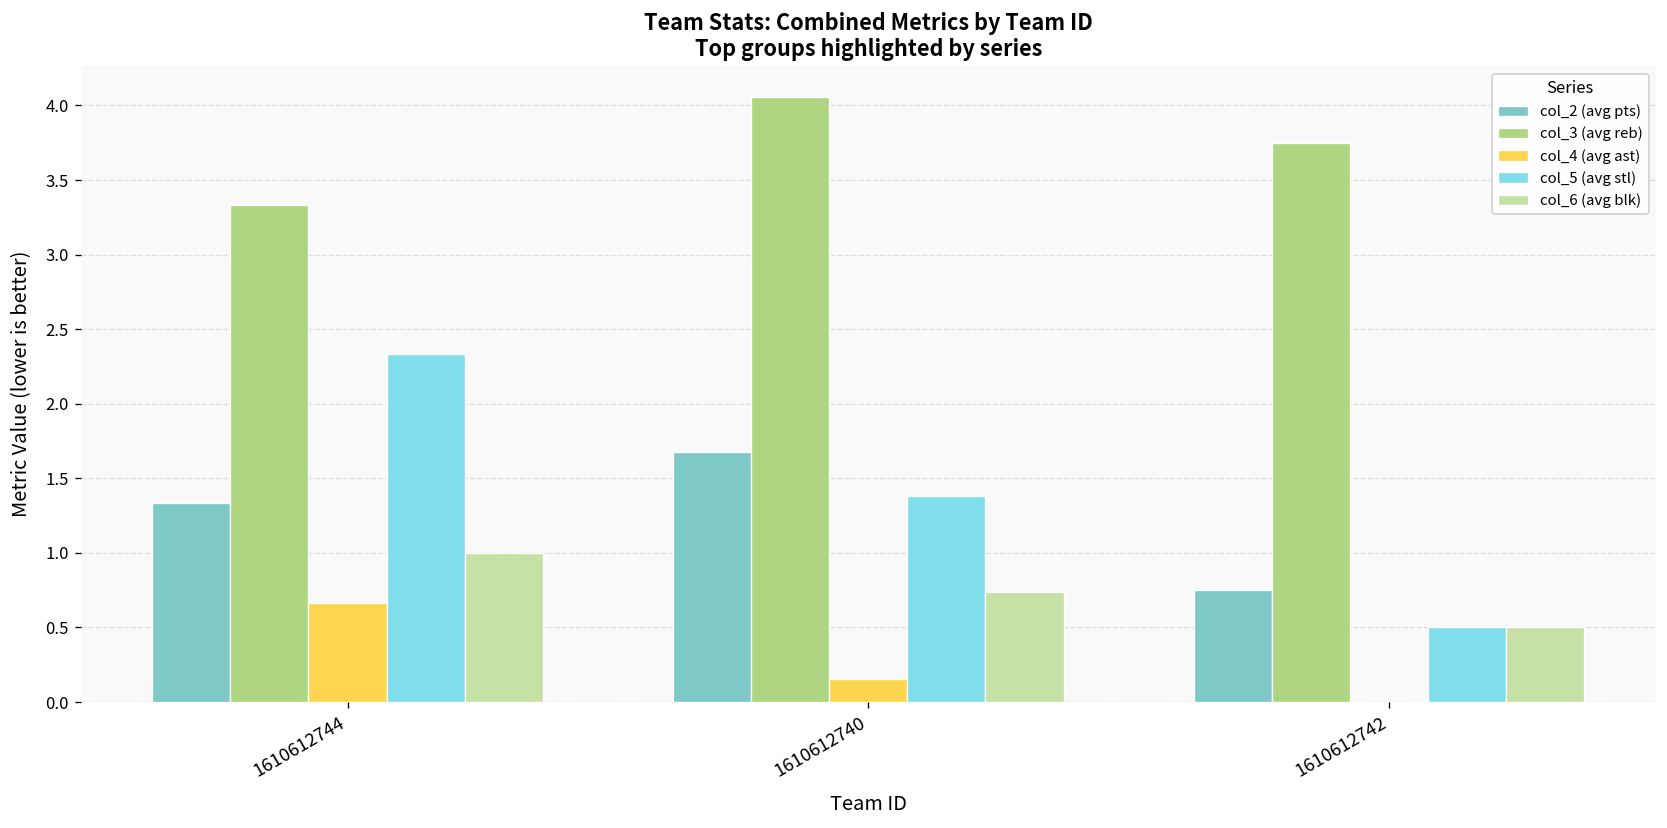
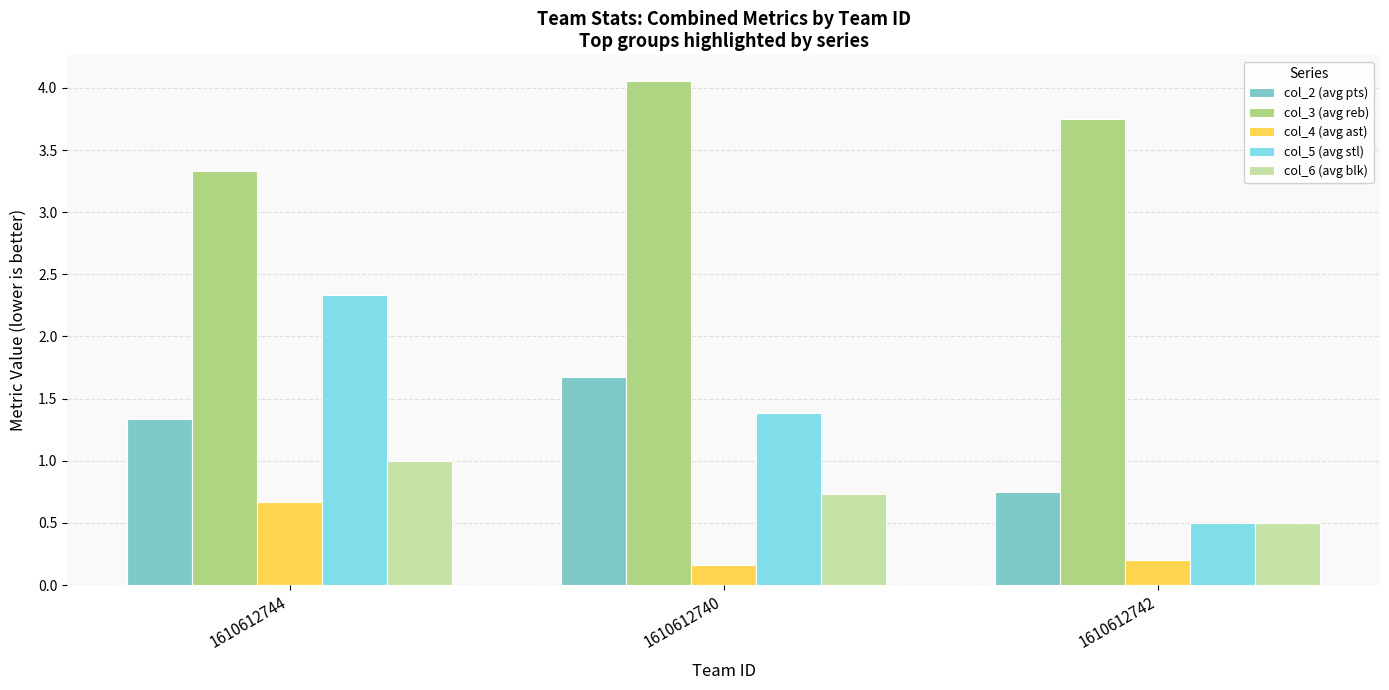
  {
    "col_4 (avg ast)": {
      "1610612744": 0.67,
      "1610612740": 0.16,
-     "1610612742": 0.0
+     "1610612742": 0.2
    }
  }
